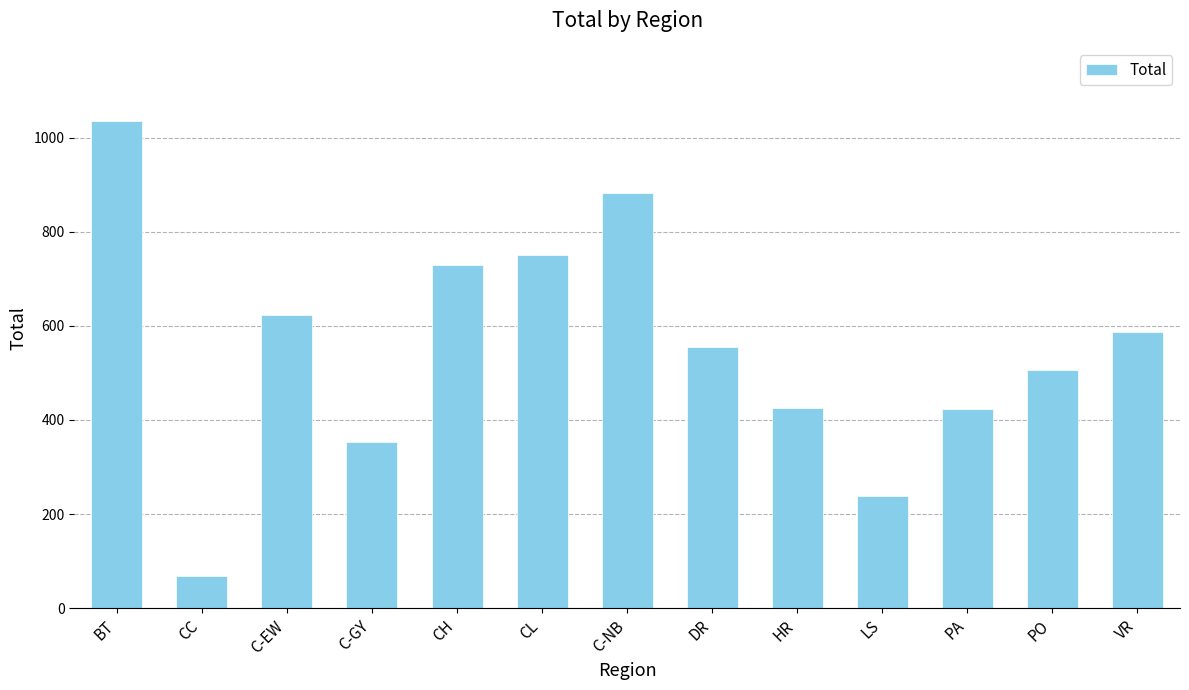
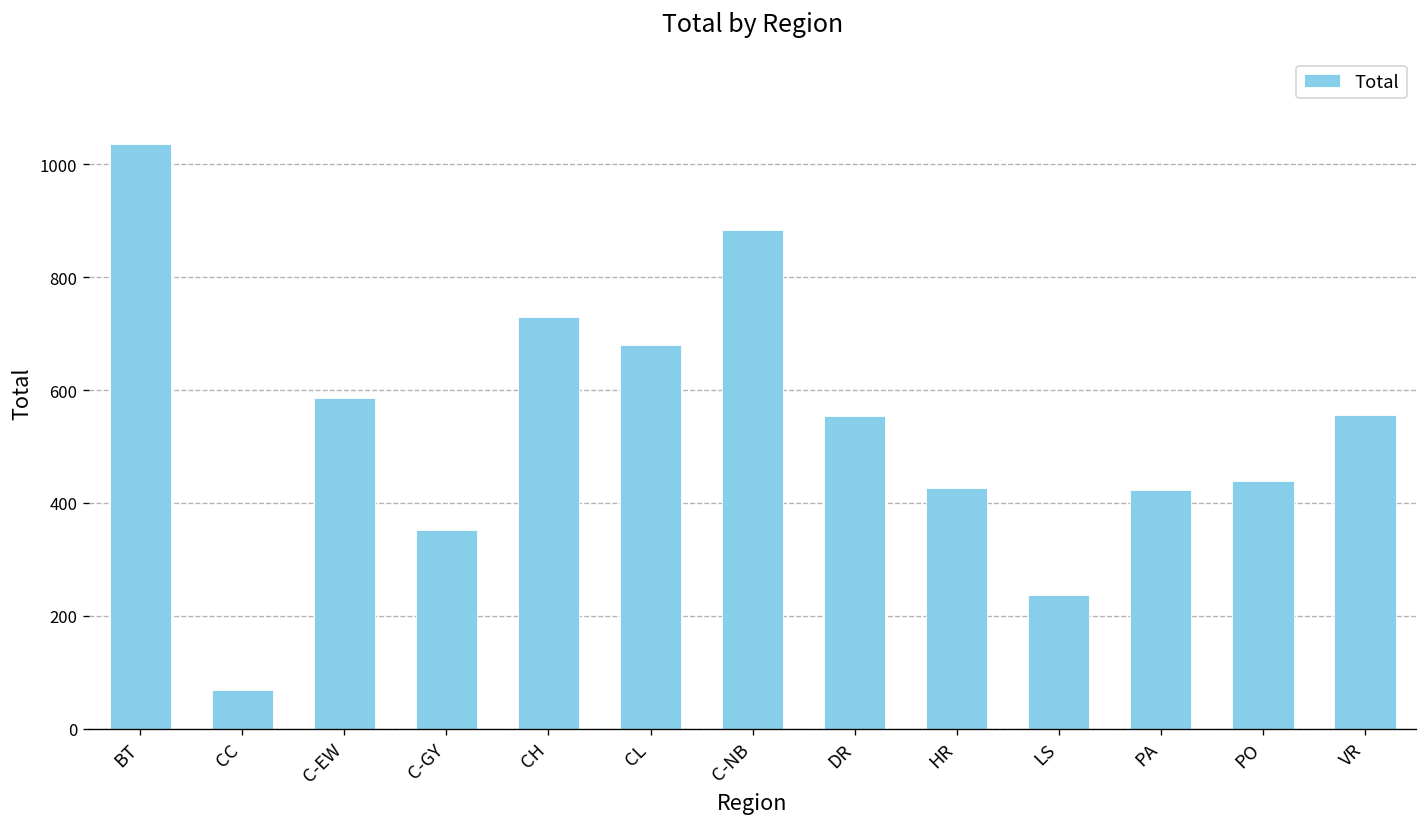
  {
    "BT": 1040,
    "CC": 70,
-   "C-EW": 620,
+   "C-EW": 590,
    "C-GY": 350,
    "CH": 730,
-   "CL": 750,
+   "CL": 680,
    "C-NB": 880,
    "DR": 550,
    "HR": 430,
    "LS": 240,
    "PA": 420,
-   "PO": 510,
-   "VR": 590
+   "PO": 440,
+   "VR": 560
  }
